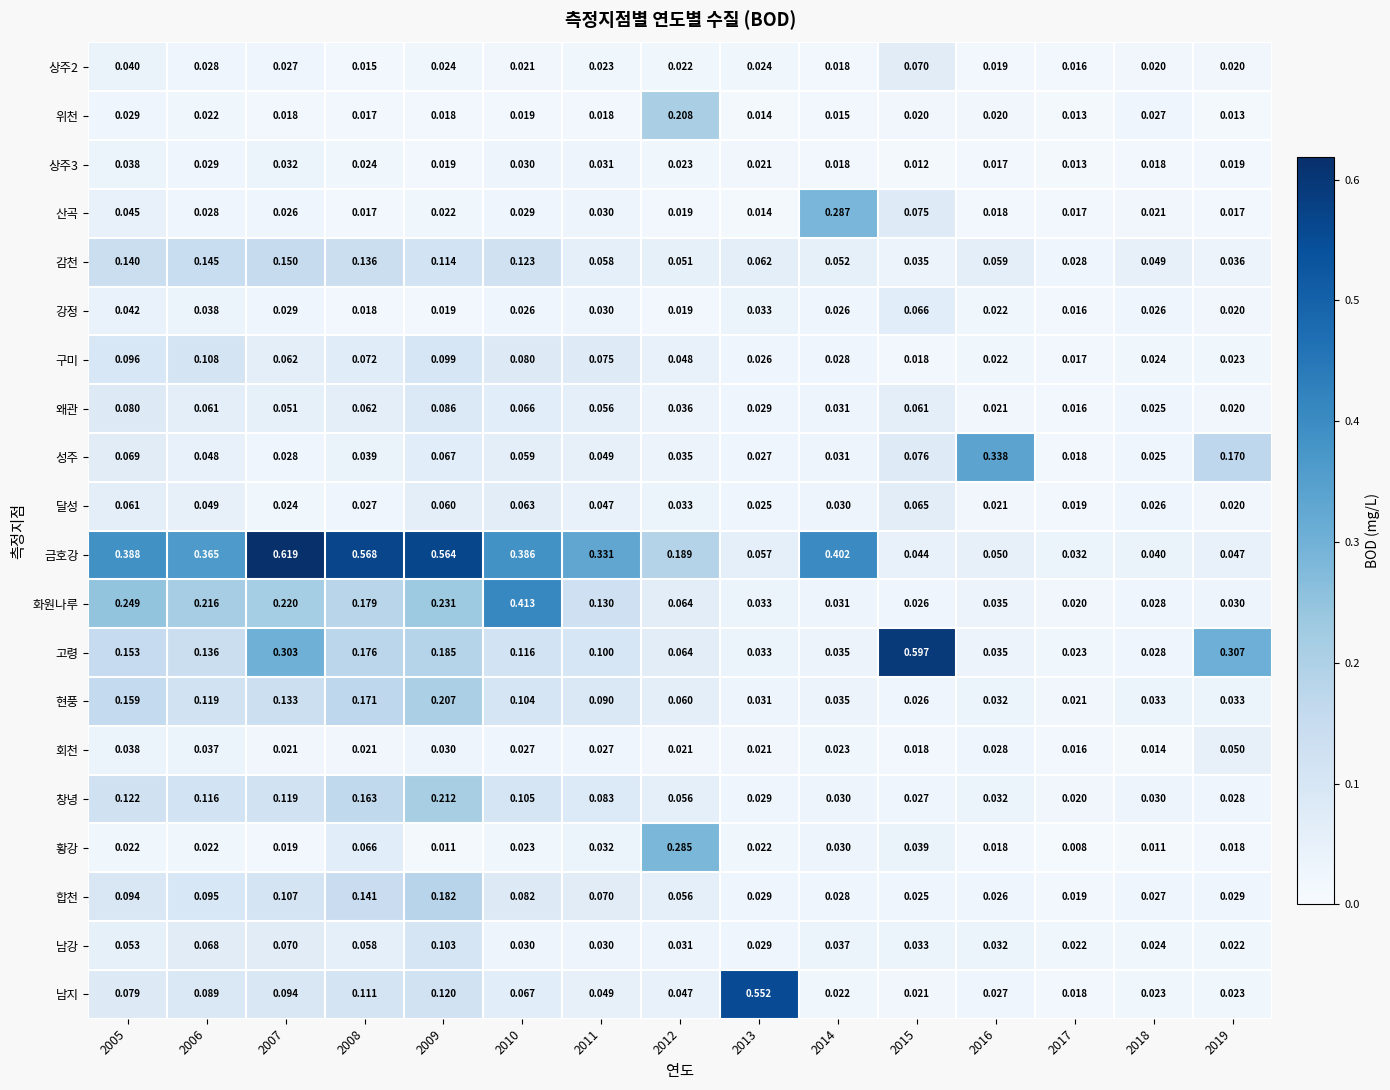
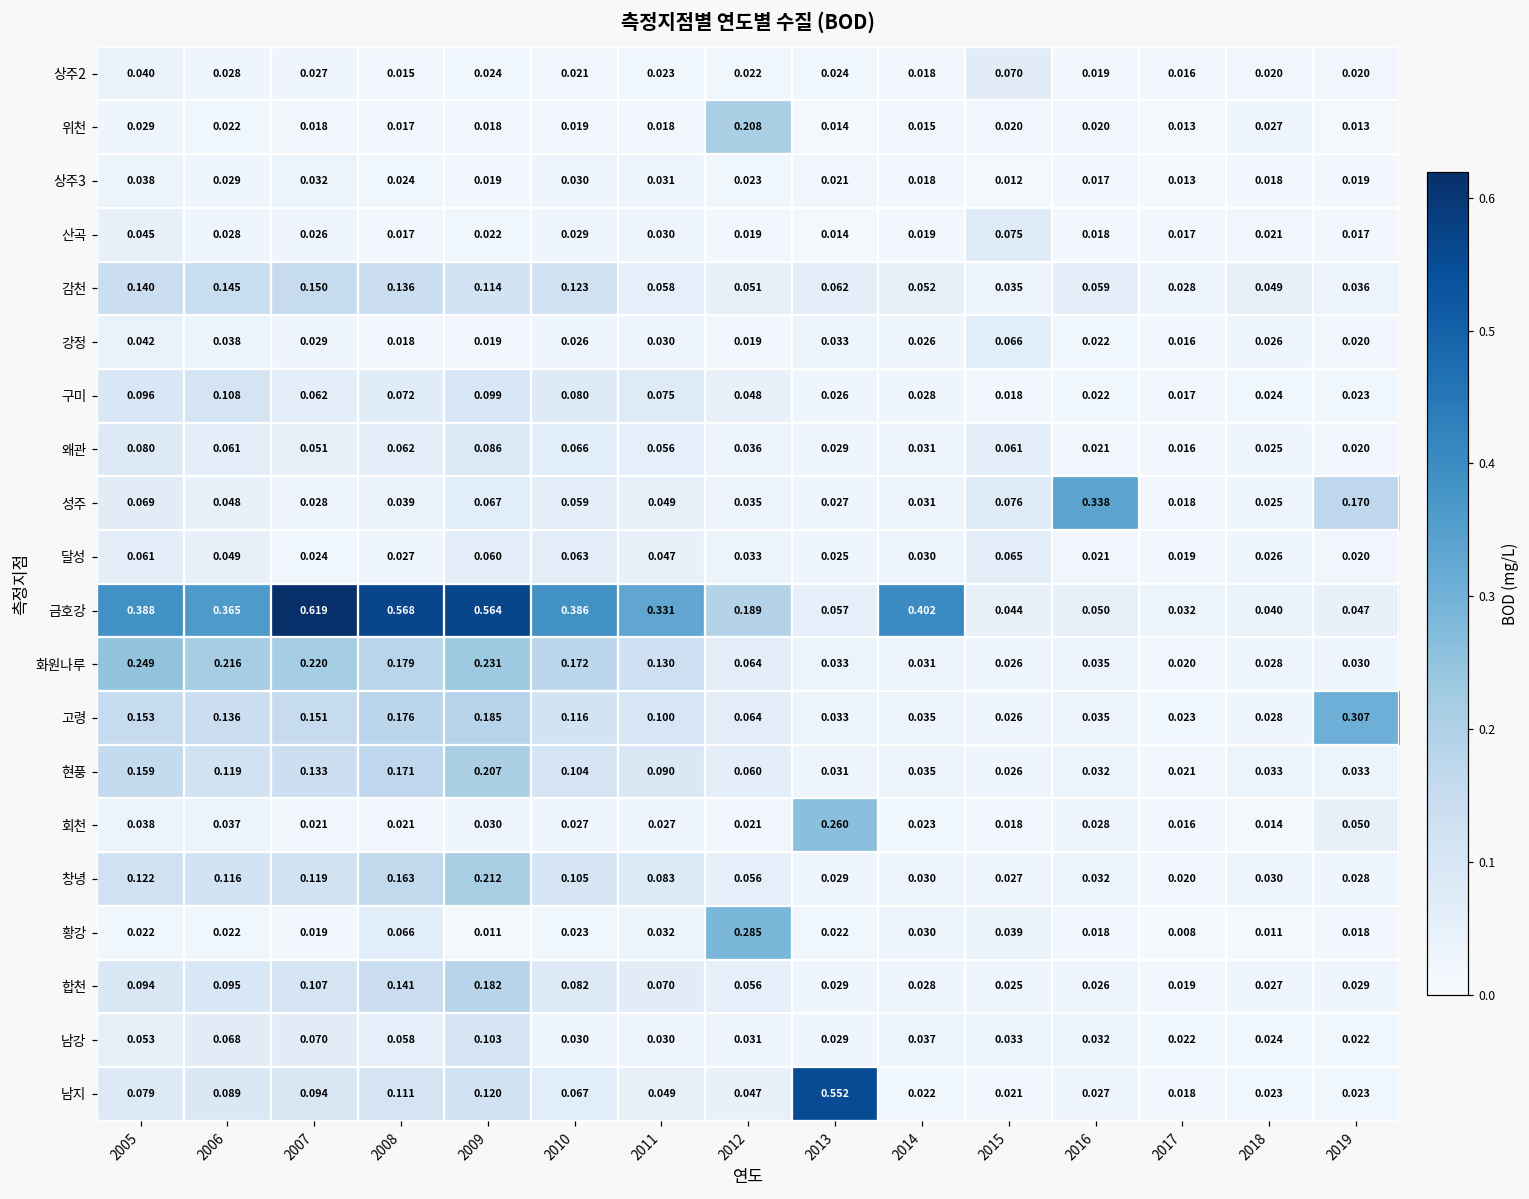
  {
    "산곡": {
      "2005": 0.045,
      "2006": 0.028,
      "2007": 0.026,
      "2008": 0.017,
      "2009": 0.022,
      "2010": 0.029,
      "2011": 0.030,
      "2012": 0.019,
      "2013": 0.014,
-     "2014": 0.287,
+     "2014": 0.019,
      "2015": 0.075,
      "2016": 0.018,
      "2017": 0.017,
      "2018": 0.021,
      "2019": 0.017
    },
    "화원나루": {
      "2005": 0.249,
      "2006": 0.216,
      "2007": 0.220,
      "2008": 0.179,
      "2009": 0.231,
-     "2010": 0.413,
+     "2010": 0.172,
      "2011": 0.130,
      "2012": 0.064,
      "2013": 0.033,
      "2014": 0.031,
      "2015": 0.026,
      "2016": 0.035,
      "2017": 0.020,
      "2018": 0.028,
      "2019": 0.030
    },
    "고령": {
      "2005": 0.153,
      "2006": 0.136,
-     "2007": 0.303,
+     "2007": 0.151,
      "2008": 0.176,
      "2009": 0.185,
      "2010": 0.116,
      "2011": 0.100,
      "2012": 0.064,
      "2013": 0.033,
      "2014": 0.035,
-     "2015": 0.597,
+     "2015": 0.026,
      "2016": 0.035,
      "2017": 0.023,
      "2018": 0.028,
      "2019": 0.307
    },
    "회천": {
      "2005": 0.038,
      "2006": 0.037,
      "2007": 0.021,
      "2008": 0.021,
      "2009": 0.030,
      "2010": 0.027,
      "2011": 0.027,
      "2012": 0.021,
-     "2013": 0.021,
+     "2013": 0.260,
      "2014": 0.023,
      "2015": 0.018,
      "2016": 0.028,
      "2017": 0.016,
      "2018": 0.014,
      "2019": 0.050
    }
  }
